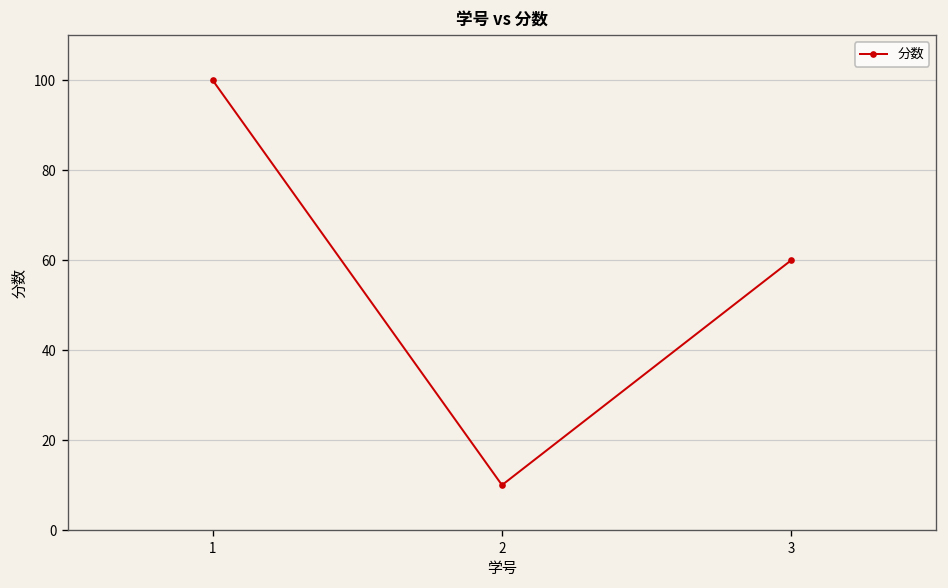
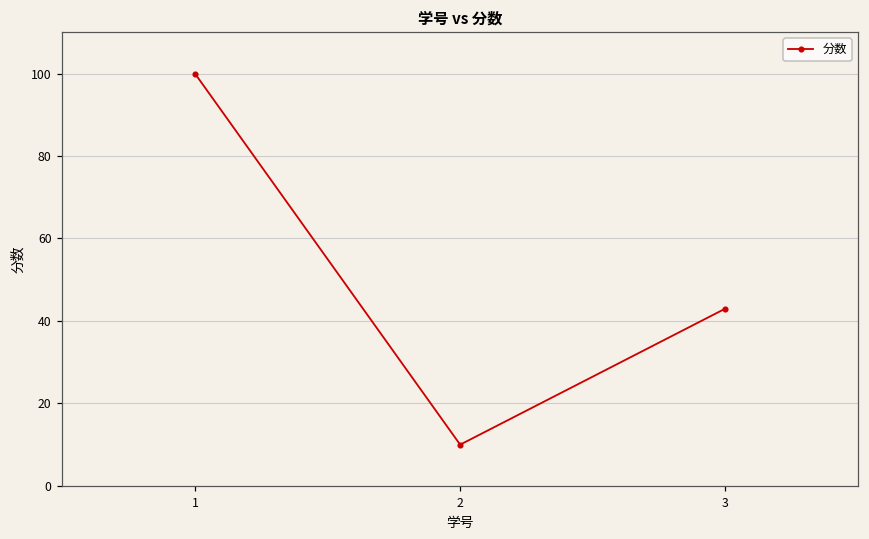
  {
    "1": 100,
    "2": 10,
-   "3": 60
+   "3": 43
  }
